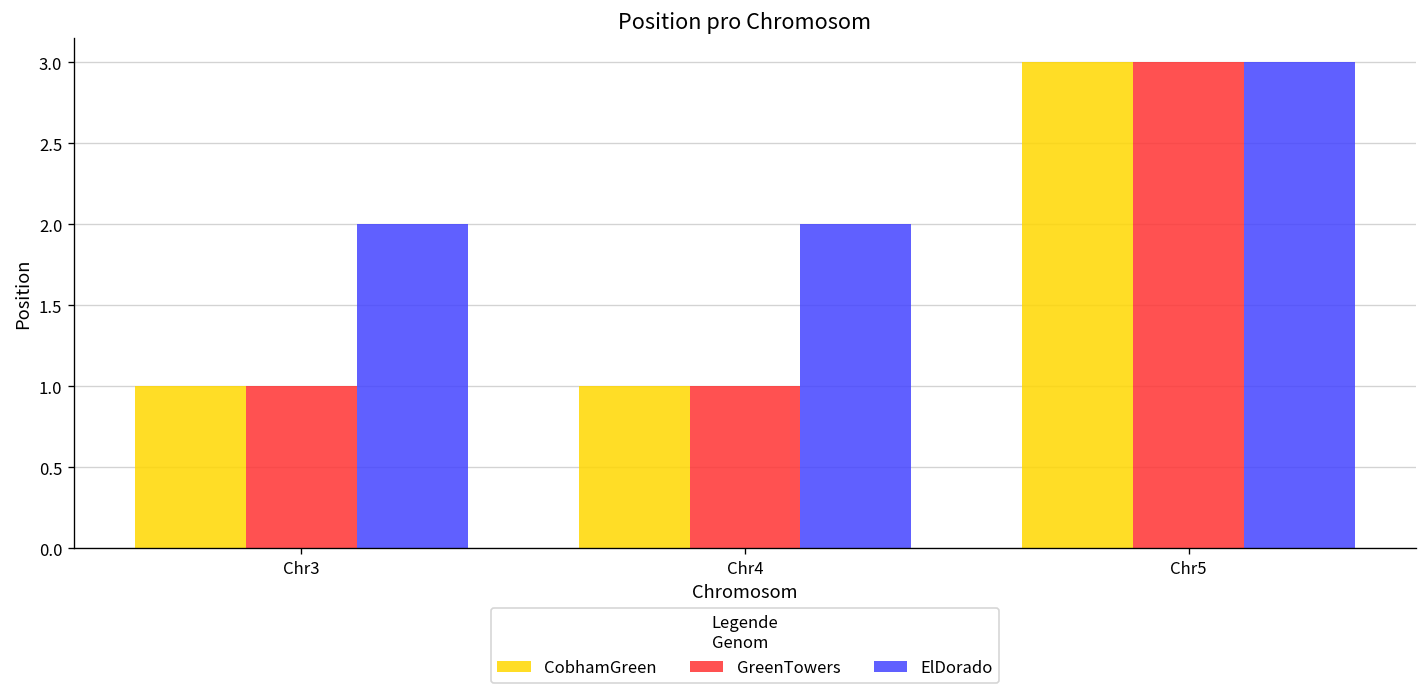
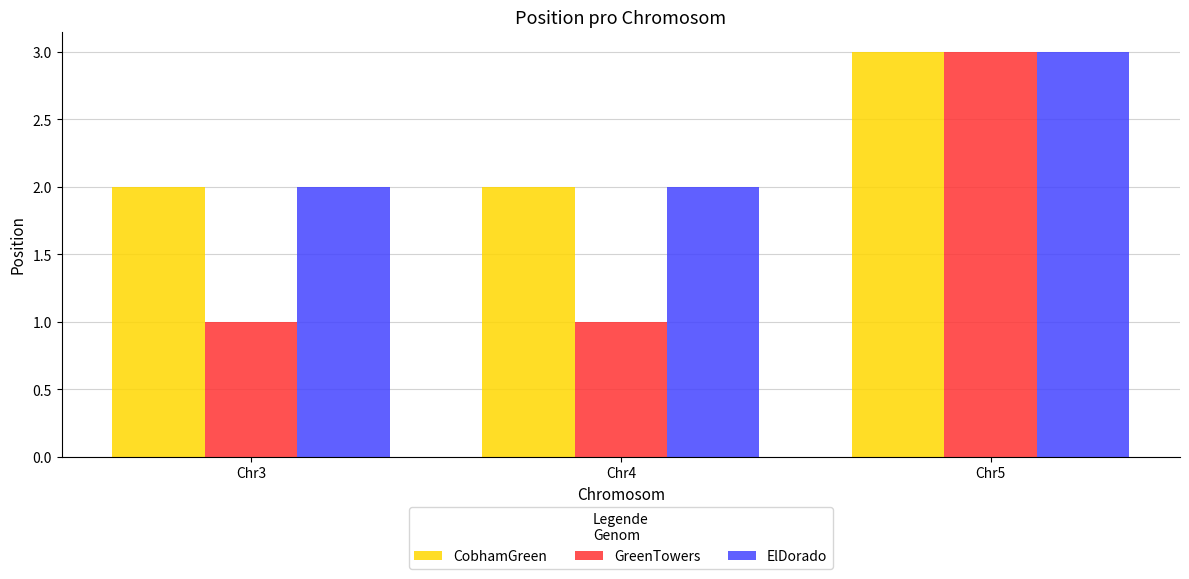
  {
    "CobhamGreen": {
-     "Chr3": 1,
-     "Chr4": 1,
+     "Chr3": 2,
+     "Chr4": 2,
      "Chr5": 3
    },
    "GreenTowers": {
      "Chr3": 1,
      "Chr4": 1,
      "Chr5": 3
    },
    "ElDorado": {
      "Chr3": 2,
      "Chr4": 2,
      "Chr5": 3
    }
  }
